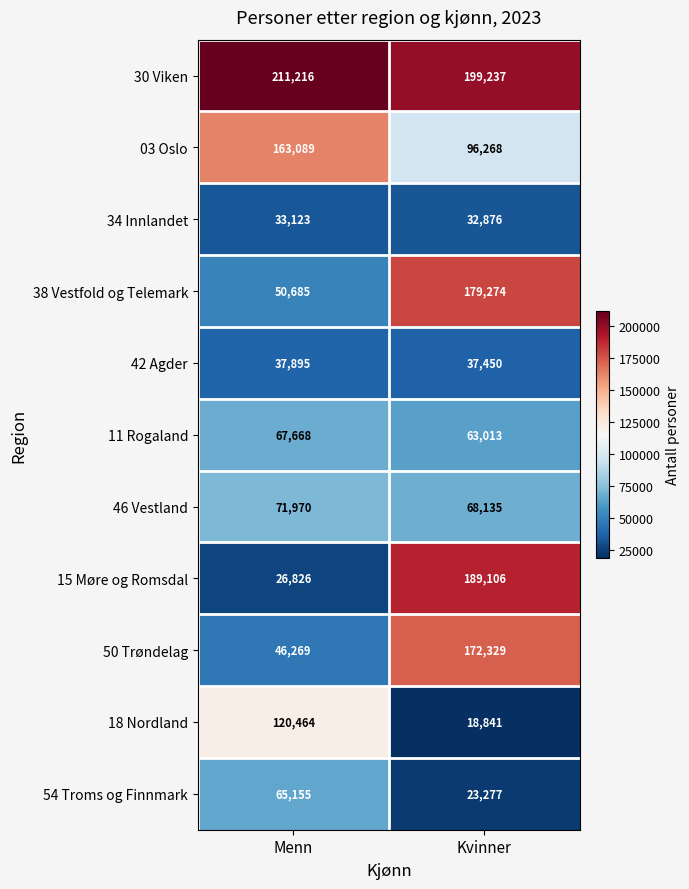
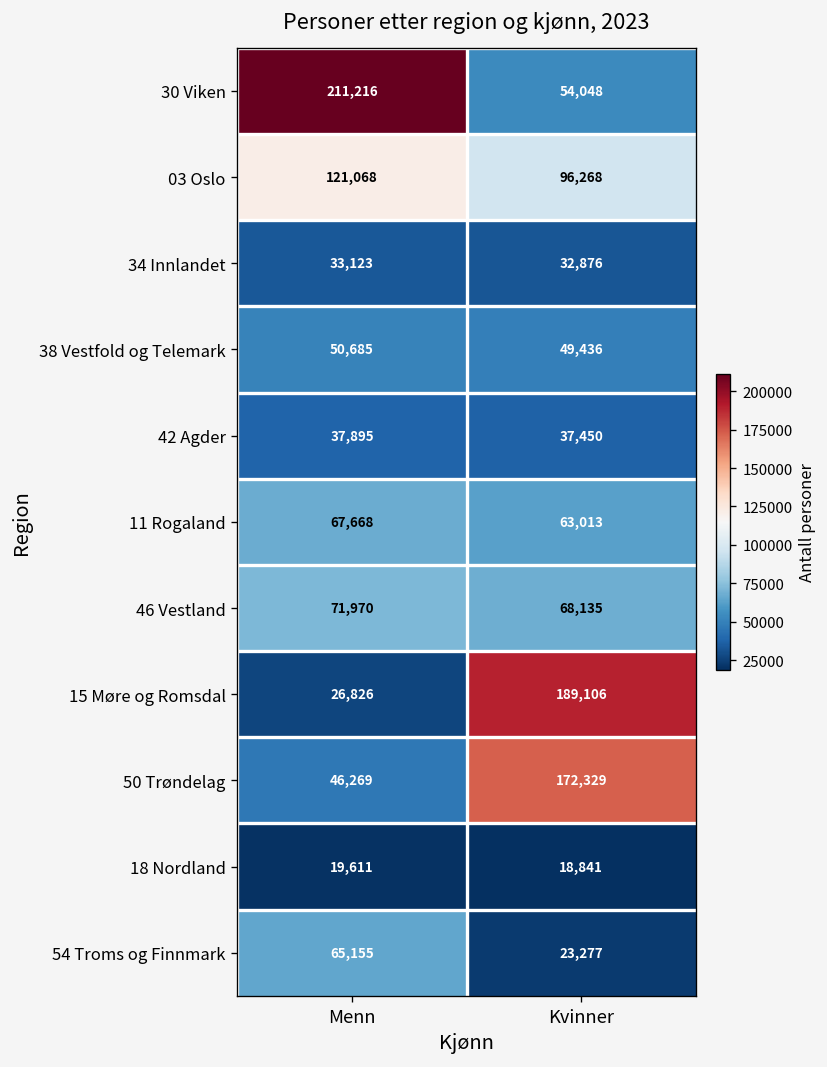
  {
    "30 Viken": {
      "Menn": "211,216",
-     "Kvinner": "199,237"
+     "Kvinner": "54,048"
    },
    "03 Oslo": {
-     "Menn": "163,089",
+     "Menn": "121,068",
      "Kvinner": "96,268"
    },
    "34 Innlandet": {
      "Menn": "33,123",
      "Kvinner": "32,876"
    },
    "38 Vestfold og Telemark": {
      "Menn": "50,685",
-     "Kvinner": "179,274"
+     "Kvinner": "49,436"
    },
    "42 Agder": {
      "Menn": "37,895",
      "Kvinner": "37,450"
    },
    "11 Rogaland": {
      "Menn": "67,668",
      "Kvinner": "63,013"
    },
    "46 Vestland": {
      "Menn": "71,970",
      "Kvinner": "68,135"
    },
    "15 Møre og Romsdal": {
      "Menn": "26,826",
      "Kvinner": "189,106"
    },
    "50 Trøndelag": {
      "Menn": "46,269",
      "Kvinner": "172,329"
    },
    "18 Nordland": {
-     "Menn": "120,464",
+     "Menn": "19,611",
      "Kvinner": "18,841"
    },
    "54 Troms og Finnmark": {
      "Menn": "65,155",
      "Kvinner": "23,277"
    }
  }
